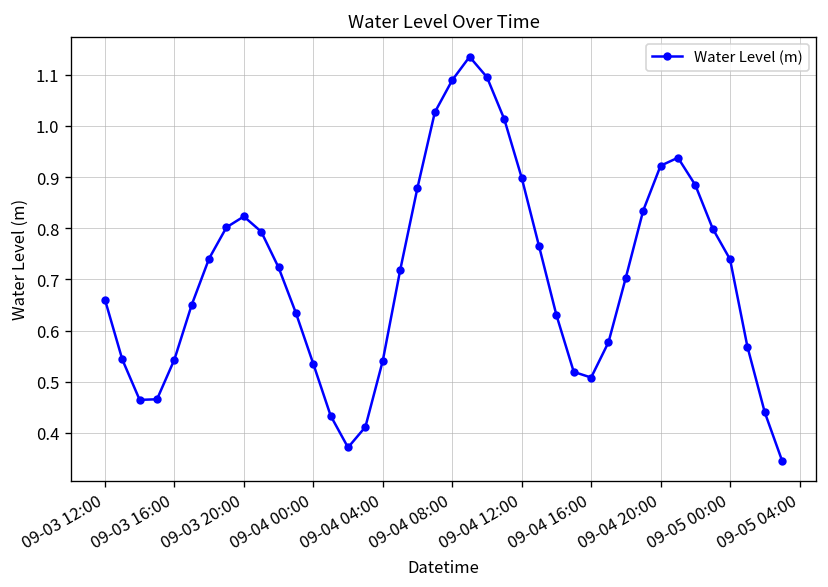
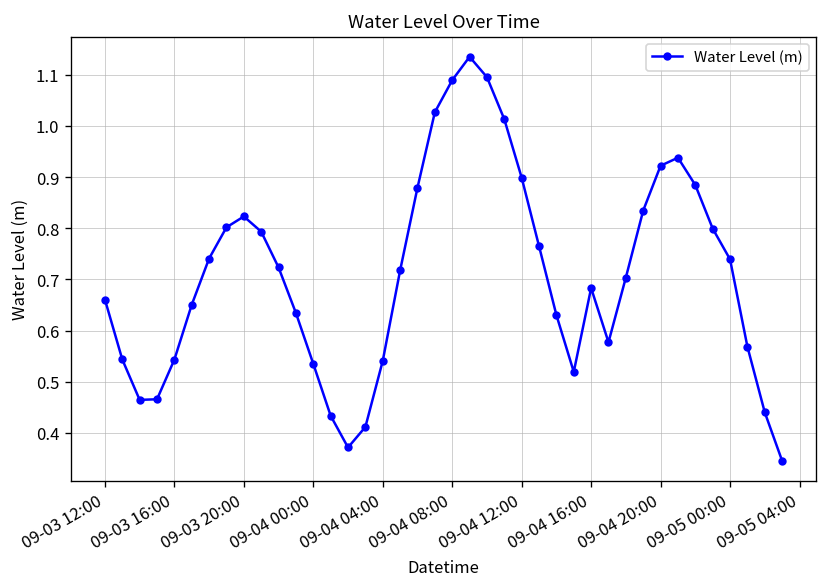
  {
    "09-03 12:00": 0.66,
    "09-03 16:00": 0.54,
    "09-03 20:00": 0.82,
    "09-04 00:00": 0.53,
    "09-04 04:00": 0.54,
    "09-04 08:00": 1.09,
    "09-04 12:00": 0.90,
-   "09-04 16:00": 0.51,
+   "09-04 16:00": 0.68,
    "09-04 20:00": 0.92,
    "09-05 00:00": 0.74
  }
